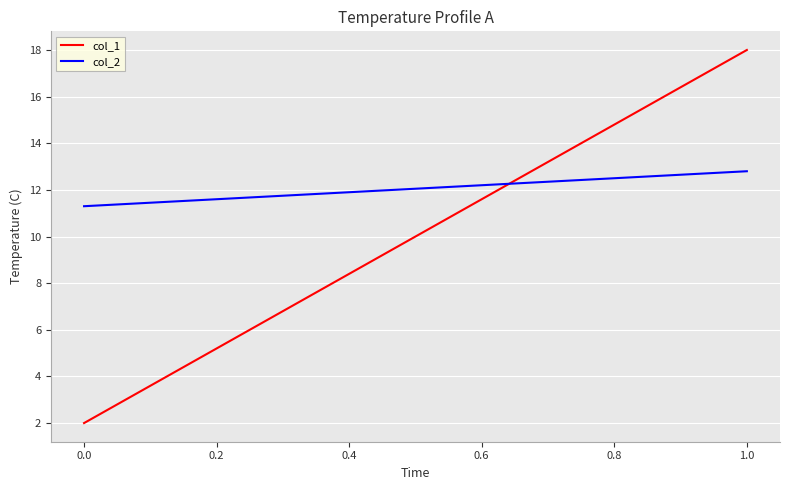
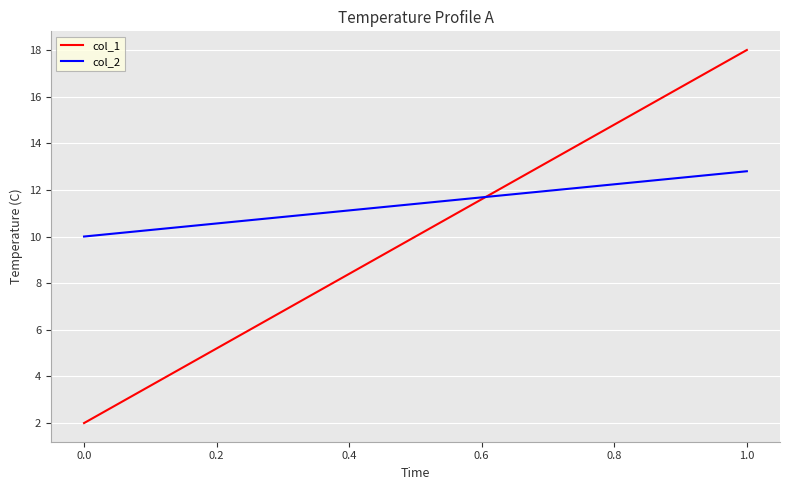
  {
    "col_1": {
      "0.0": 2.0,
      "1.0": 18.0
    },
    "col_2": {
-     "0.0": 11.3,
+     "0.0": 10.0,
      "1.0": 12.8
    }
  }
